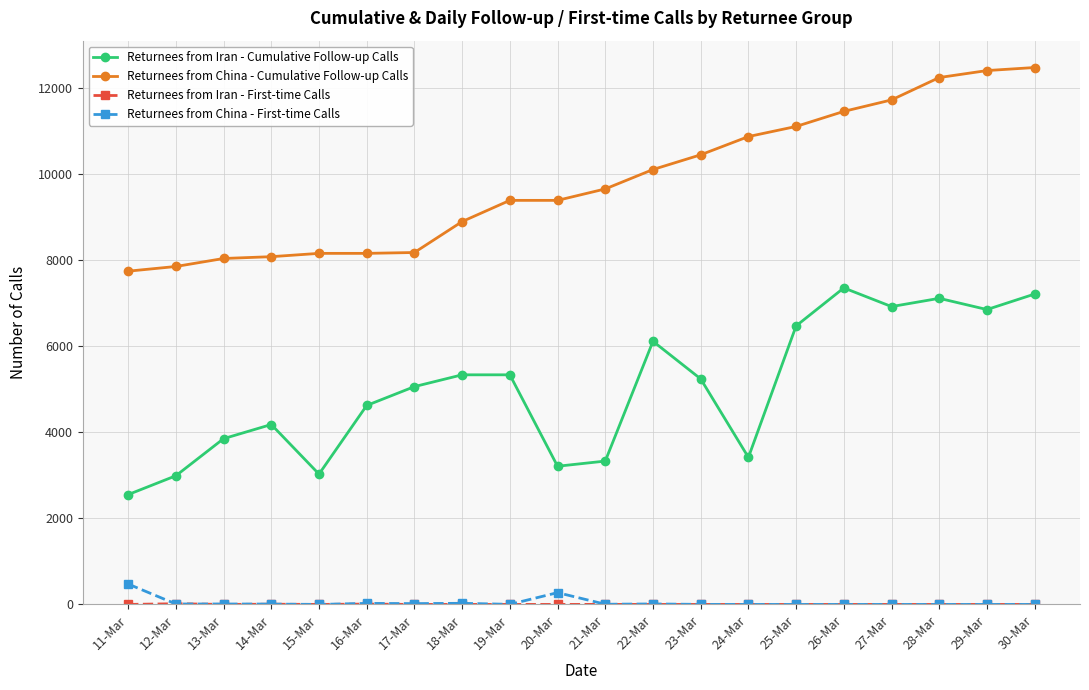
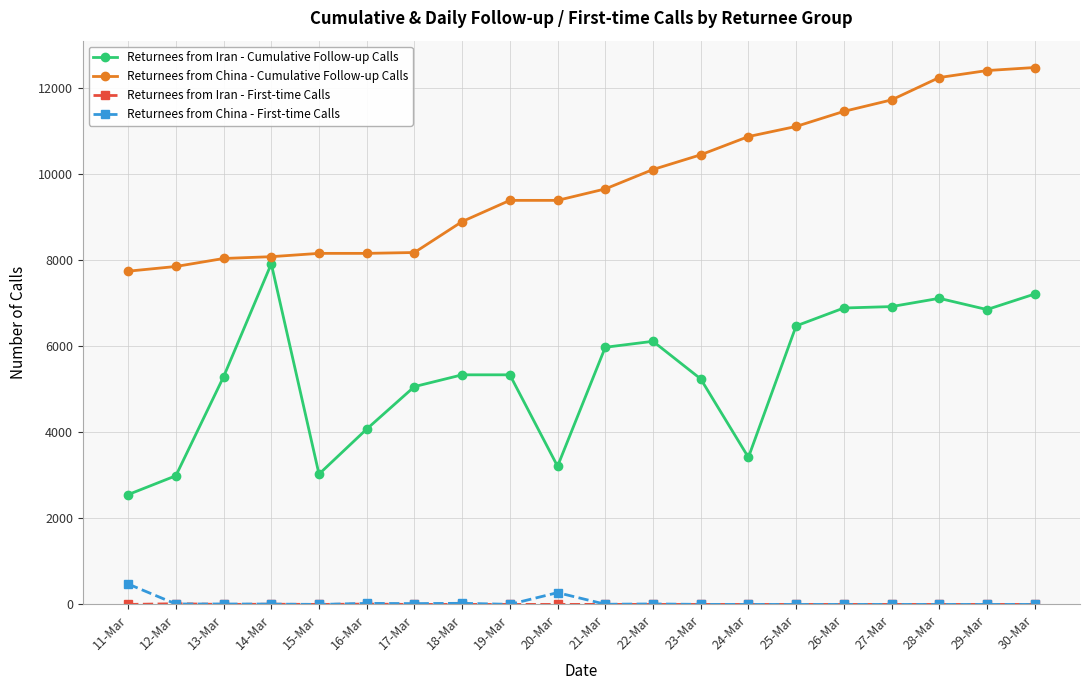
  {
    "Returnees from Iran - Cumulative Follow-up Calls": {
      "11-Mar": 2600,
      "12-Mar": 3000,
-     "13-Mar": 3900,
-     "14-Mar": 4200,
+     "13-Mar": 5300,
+     "14-Mar": 7900,
      "15-Mar": 3000,
-     "16-Mar": 4600,
+     "16-Mar": 4100,
      "17-Mar": 5100,
      "18-Mar": 5300,
      "19-Mar": 5300,
      "20-Mar": 3200,
-     "21-Mar": 3300,
+     "21-Mar": 6000,
      "22-Mar": 6100,
      "23-Mar": 5200,
      "24-Mar": 3400,
      "25-Mar": 6500,
-     "26-Mar": 7400,
+     "26-Mar": 6900,
      "27-Mar": 6900,
      "28-Mar": 7100,
      "29-Mar": 6900,
      "30-Mar": 7200
    },
    "Returnees from China - First-time Calls": {
      "11-Mar": 500,
      "20-Mar": 300
    }
  }
